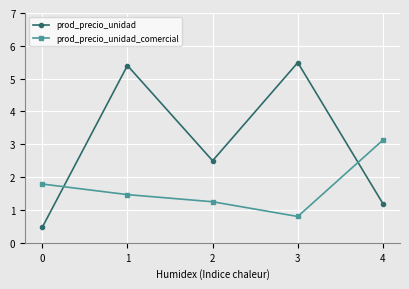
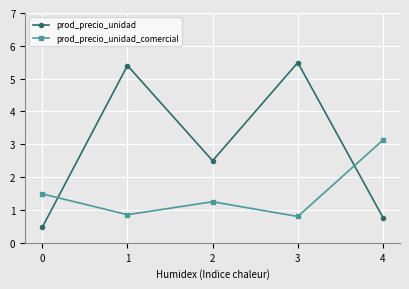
  {
    "prod_precio_unidad": {
      "0": 0.5,
      "1": 5.4,
      "2": 2.5,
      "3": 5.5,
-     "4": 1.2
+     "4": 0.8
    },
    "prod_precio_unidad_comercial": {
-     "0": 1.8,
-     "1": 1.5,
+     "0": 1.5,
+     "1": 0.9,
      "2": 1.3,
      "3": 0.8,
      "4": 3.1
    }
  }
